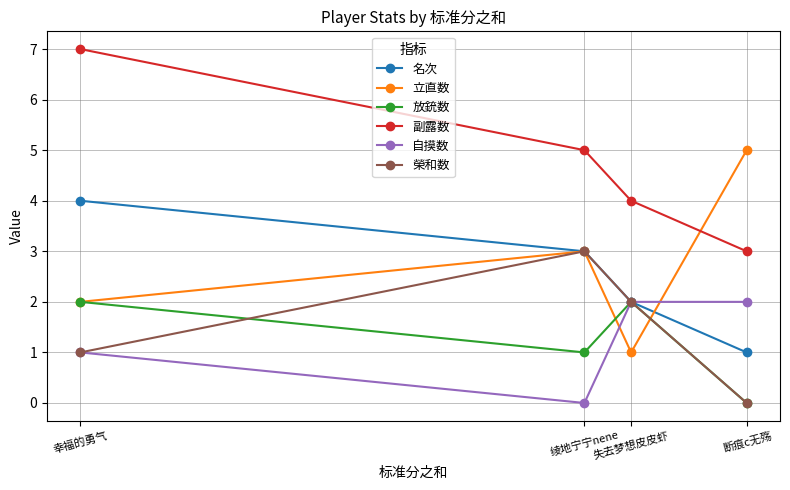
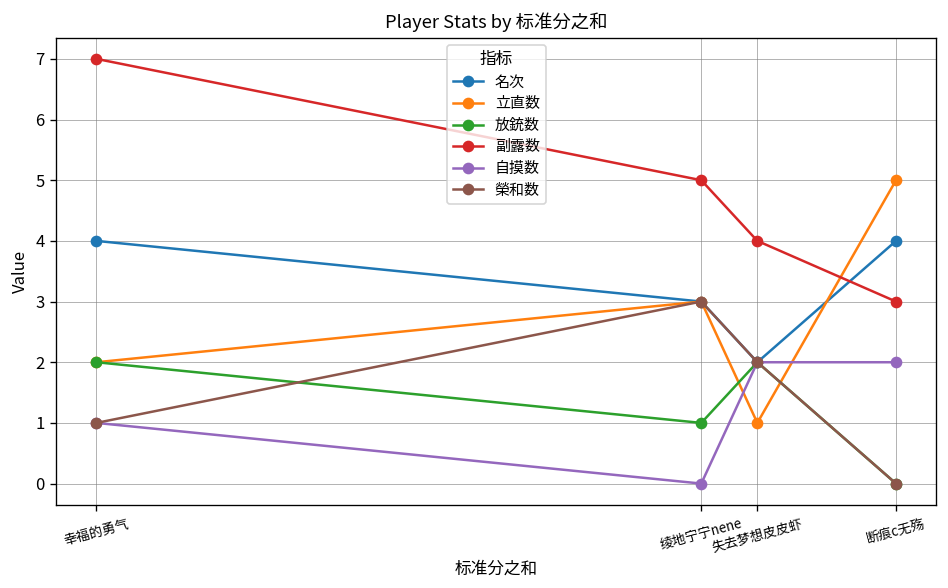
  {
    "名次": {
      "幸福的勇气": 4,
-     "断痕c无殇": 1
+     "断痕c无殇": 4
    },
    "立直数": {
      "失去梦想皮皮虾": 1,
      "断痕c无殇": 5
    },
    "放銃数": {
      "绫地宁宁nene": 1
    },
    "副露数": {
      "幸福的勇气": 7,
      "绫地宁宁nene": 5,
      "失去梦想皮皮虾": 4,
      "断痕c无殇": 3
    },
    "自摸数": {
      "绫地宁宁nene": 0,
      "断痕c无殇": 2
    }
  }
